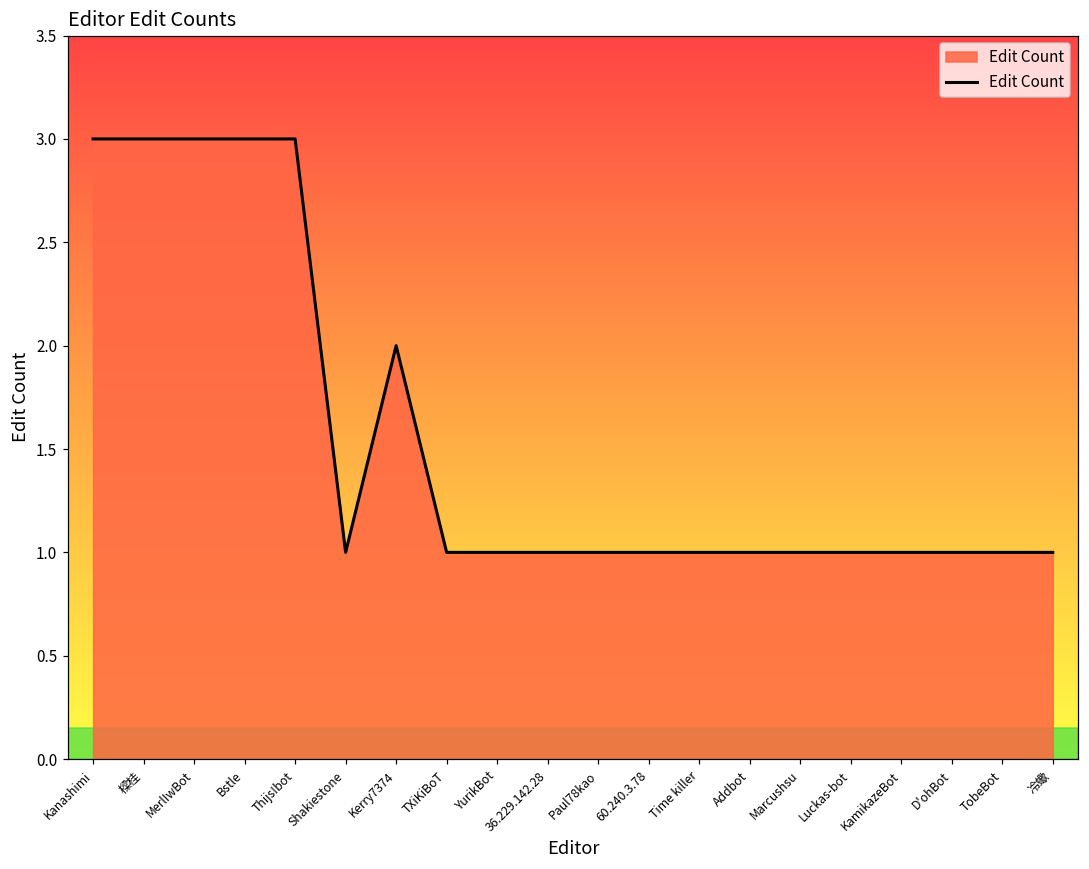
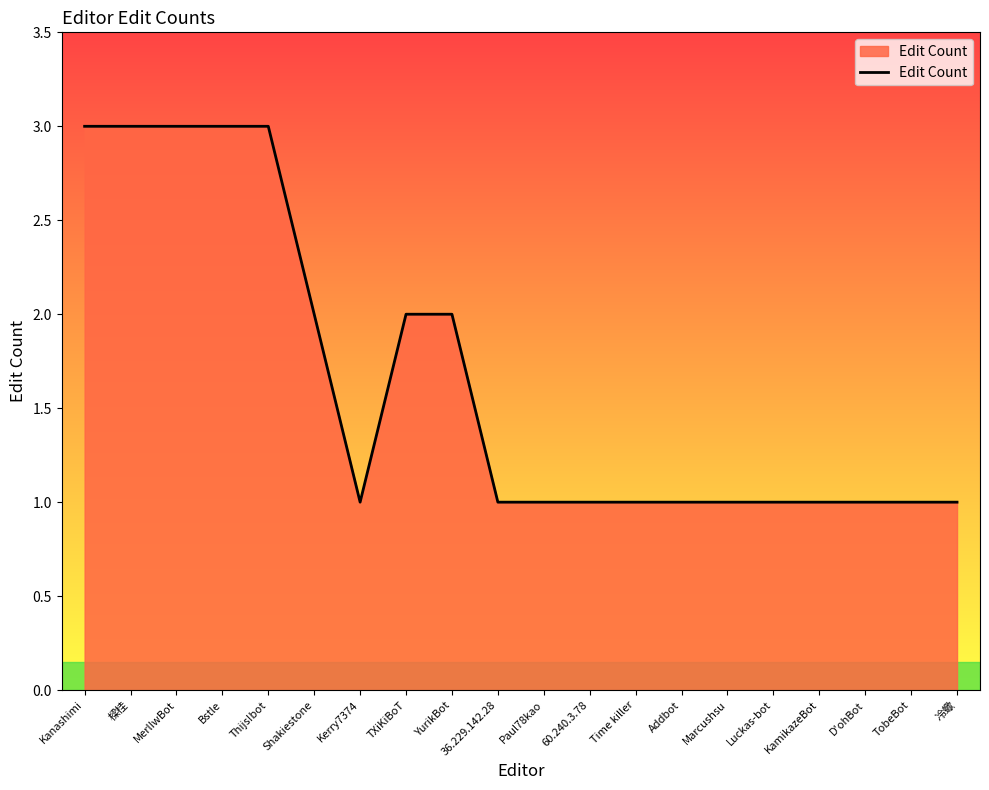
  {
    "Kanashimi": 3,
    "樑桂": 3,
    "MerlIwBot": 3,
    "Bstle": 3,
    "Thijs!bot": 3,
-   "Shakiestone": 1,
-   "Kerry7374": 2,
-   "TXiKiBoT": 1,
-   "YurikBot": 1,
+   "Shakiestone": 2,
+   "Kerry7374": 1,
+   "TXiKiBoT": 2,
+   "YurikBot": 2,
    "36.229.142.28": 1,
    "Paul78kao": 1,
    "60.240.3.78": 1,
    "Time killer": 1,
    "Addbot": 1,
    "Marcushsu": 1,
    "Luckas-bot": 1,
    "KamikazeBot": 1,
    "D'ohBot": 1,
    "TobeBot": 1,
    "冷蠍": 1
  }
